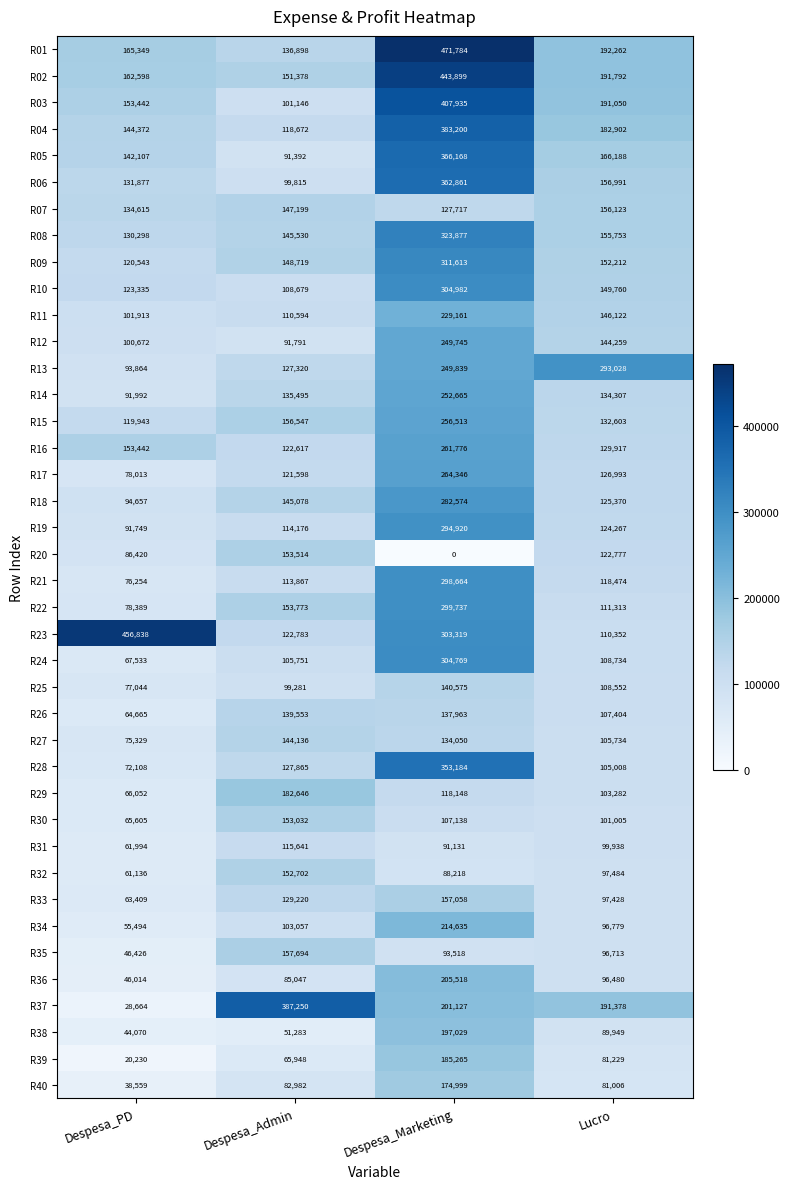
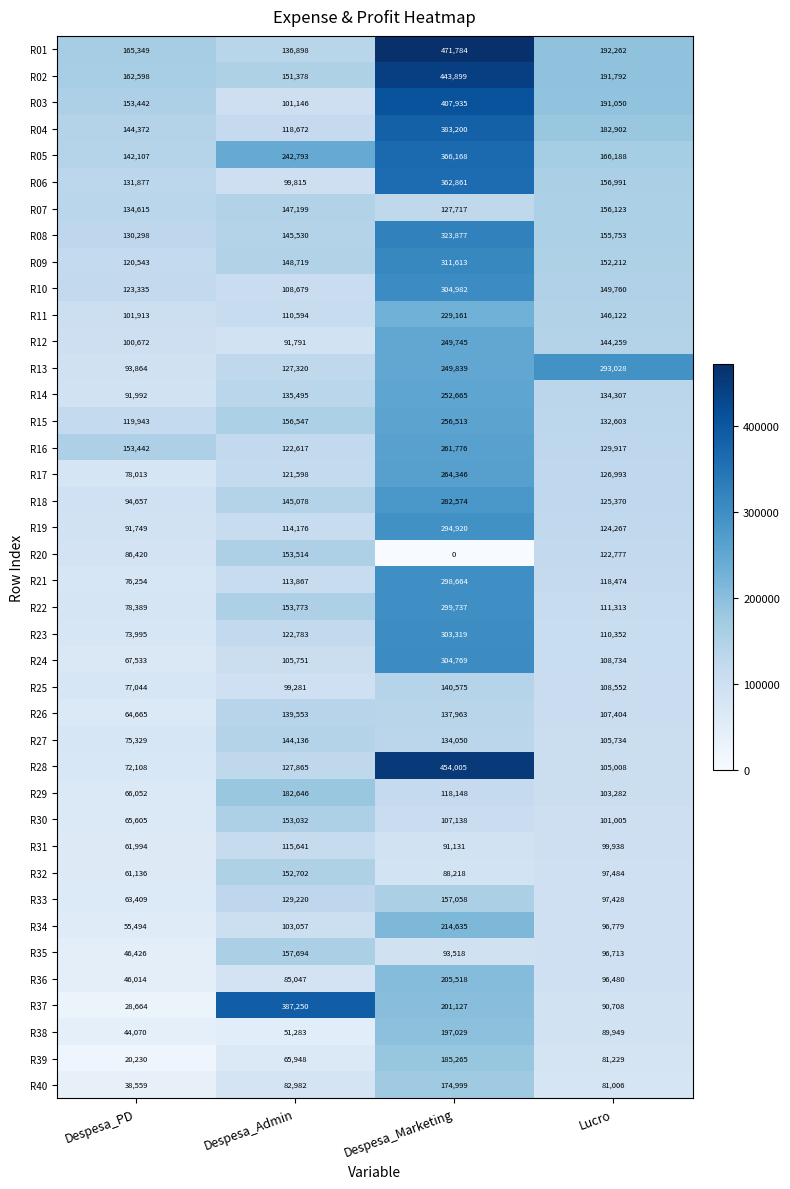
  {
    "R01": {
      "Despesa_PD": "165,349",
      "Despesa_Admin": "136,898",
      "Despesa_Marketing": "471,784",
      "Lucro": "192,262"
    },
    "R02": {
      "Despesa_PD": "162,598",
      "Despesa_Admin": "151,378",
      "Despesa_Marketing": "443,899",
      "Lucro": "191,792"
    },
    "R03": {
      "Despesa_PD": "153,442",
      "Despesa_Admin": "101,146",
      "Despesa_Marketing": "407,935",
      "Lucro": "191,050"
    },
    "R04": {
      "Despesa_PD": "144,372",
      "Despesa_Admin": "118,672",
      "Despesa_Marketing": "383,200",
      "Lucro": "182,902"
    },
    "R05": {
      "Despesa_PD": "142,107",
-     "Despesa_Admin": "91,392",
+     "Despesa_Admin": "242,793",
      "Despesa_Marketing": "366,168",
      "Lucro": "166,188"
    },
    "R06": {
      "Despesa_PD": "131,877",
      "Despesa_Admin": "99,815",
      "Despesa_Marketing": "362,861",
      "Lucro": "156,991"
    },
    "R07": {
      "Despesa_PD": "134,615",
      "Despesa_Admin": "147,199",
      "Despesa_Marketing": "127,717",
      "Lucro": "156,123"
    },
    "R08": {
      "Despesa_PD": "130,298",
      "Despesa_Admin": "145,530",
      "Despesa_Marketing": "323,877",
      "Lucro": "155,753"
    },
    "R09": {
      "Despesa_PD": "120,543",
      "Despesa_Admin": "148,719",
      "Despesa_Marketing": "311,613",
      "Lucro": "152,212"
    },
    "R10": {
      "Despesa_PD": "123,335",
      "Despesa_Admin": "108,679",
      "Despesa_Marketing": "304,982",
      "Lucro": "149,760"
    },
    "R11": {
      "Despesa_PD": "101,913",
      "Despesa_Admin": "110,594",
      "Despesa_Marketing": "229,161",
      "Lucro": "146,122"
    },
    "R12": {
      "Despesa_PD": "100,672",
      "Despesa_Admin": "91,791",
      "Despesa_Marketing": "249,745",
      "Lucro": "144,259"
    },
    "R13": {
      "Despesa_PD": "93,864",
      "Despesa_Admin": "127,320",
      "Despesa_Marketing": "249,839",
      "Lucro": "293,028"
    },
    "R14": {
      "Despesa_PD": "91,992",
      "Despesa_Admin": "135,495",
      "Despesa_Marketing": "252,665",
      "Lucro": "134,307"
    },
    "R15": {
      "Despesa_PD": "119,943",
      "Despesa_Admin": "156,547",
      "Despesa_Marketing": "256,513",
      "Lucro": "132,603"
    },
    "R16": {
      "Despesa_PD": "153,442",
      "Despesa_Admin": "122,617",
      "Despesa_Marketing": "261,776",
      "Lucro": "129,917"
    },
    "R17": {
      "Despesa_PD": "78,013",
      "Despesa_Admin": "121,598",
      "Despesa_Marketing": "264,346",
      "Lucro": "126,993"
    },
    "R18": {
      "Despesa_PD": "94,657",
      "Despesa_Admin": "145,078",
      "Despesa_Marketing": "282,574",
      "Lucro": "125,370"
    },
    "R19": {
      "Despesa_PD": "91,749",
      "Despesa_Admin": "114,176",
      "Despesa_Marketing": "294,920",
      "Lucro": "124,267"
    },
    "R20": {
      "Despesa_PD": "86,420",
      "Despesa_Admin": "153,514",
      "Despesa_Marketing": "0",
      "Lucro": "122,777"
    },
    "R21": {
      "Despesa_PD": "76,254",
      "Despesa_Admin": "113,867",
      "Despesa_Marketing": "298,664",
      "Lucro": "118,474"
    },
    "R22": {
      "Despesa_PD": "78,389",
      "Despesa_Admin": "153,773",
      "Despesa_Marketing": "299,737",
      "Lucro": "111,313"
    },
    "R23": {
-     "Despesa_PD": "456,838",
+     "Despesa_PD": "73,995",
      "Despesa_Admin": "122,783",
      "Despesa_Marketing": "303,319",
      "Lucro": "110,352"
    },
    "R24": {
      "Despesa_PD": "67,533",
      "Despesa_Admin": "105,751",
      "Despesa_Marketing": "304,769",
      "Lucro": "108,734"
    },
    "R25": {
      "Despesa_PD": "77,044",
      "Despesa_Admin": "99,281",
      "Despesa_Marketing": "140,575",
      "Lucro": "108,552"
    },
    "R26": {
      "Despesa_PD": "64,665",
      "Despesa_Admin": "139,553",
      "Despesa_Marketing": "137,963",
      "Lucro": "107,404"
    },
    "R27": {
      "Despesa_PD": "75,329",
      "Despesa_Admin": "144,136",
      "Despesa_Marketing": "134,050",
      "Lucro": "105,734"
    },
    "R28": {
      "Despesa_PD": "72,108",
      "Despesa_Admin": "127,865",
-     "Despesa_Marketing": "353,184",
+     "Despesa_Marketing": "454,005",
      "Lucro": "105,008"
    },
    "R29": {
      "Despesa_PD": "66,052",
      "Despesa_Admin": "182,646",
      "Despesa_Marketing": "118,148",
      "Lucro": "103,282"
    },
    "R30": {
      "Despesa_PD": "65,605",
      "Despesa_Admin": "153,032",
      "Despesa_Marketing": "107,138",
      "Lucro": "101,005"
    },
    "R31": {
      "Despesa_PD": "61,994",
      "Despesa_Admin": "115,641",
      "Despesa_Marketing": "91,131",
      "Lucro": "99,938"
    },
    "R32": {
      "Despesa_PD": "61,136",
      "Despesa_Admin": "152,702",
      "Despesa_Marketing": "88,218",
      "Lucro": "97,484"
    },
    "R33": {
      "Despesa_PD": "63,409",
      "Despesa_Admin": "129,220",
      "Despesa_Marketing": "157,058",
      "Lucro": "97,428"
    },
    "R34": {
      "Despesa_PD": "55,494",
      "Despesa_Admin": "103,057",
      "Despesa_Marketing": "214,635",
      "Lucro": "96,779"
    },
    "R35": {
      "Despesa_PD": "46,426",
      "Despesa_Admin": "157,694",
      "Despesa_Marketing": "93,518",
      "Lucro": "96,713"
    },
    "R36": {
      "Despesa_PD": "46,014",
      "Despesa_Admin": "85,047",
      "Despesa_Marketing": "205,518",
      "Lucro": "96,480"
    },
    "R37": {
      "Despesa_PD": "28,664",
      "Despesa_Admin": "387,250",
      "Despesa_Marketing": "201,127",
-     "Lucro": "191,378"
+     "Lucro": "90,708"
    },
    "R38": {
      "Despesa_PD": "44,070",
      "Despesa_Admin": "51,283",
      "Despesa_Marketing": "197,029",
      "Lucro": "89,949"
    },
    "R39": {
      "Despesa_PD": "20,230",
      "Despesa_Admin": "65,948",
      "Despesa_Marketing": "185,265",
      "Lucro": "81,229"
    },
    "R40": {
      "Despesa_PD": "38,559",
      "Despesa_Admin": "82,982",
      "Despesa_Marketing": "174,999",
      "Lucro": "81,006"
    }
  }
